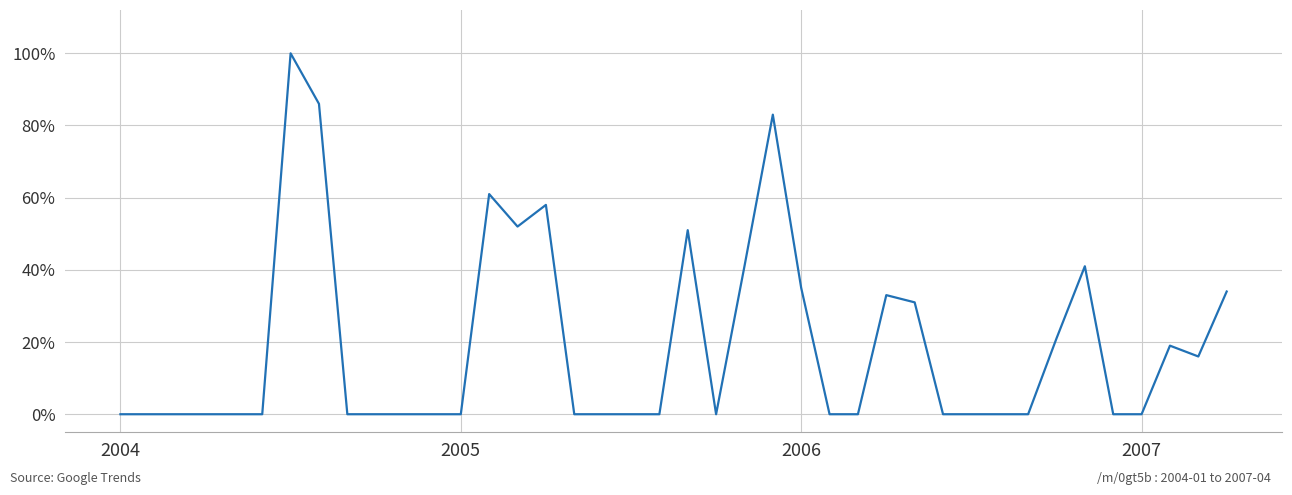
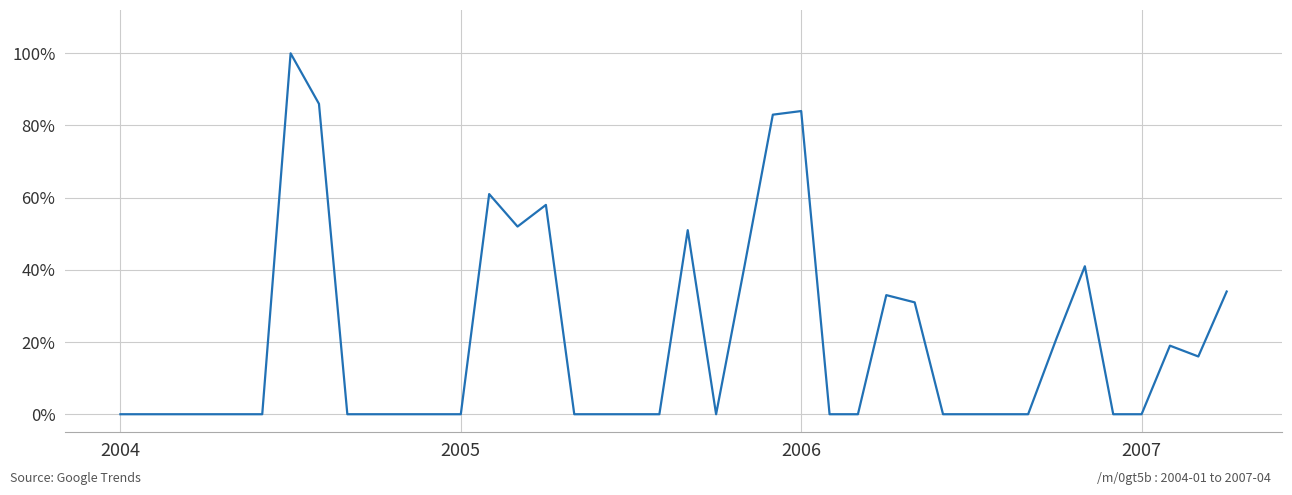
  {
    "2004": "0%",
    "2005": "0%",
-   "2006": "35%",
+   "2006": "84%",
    "2007": "0%"
  }
